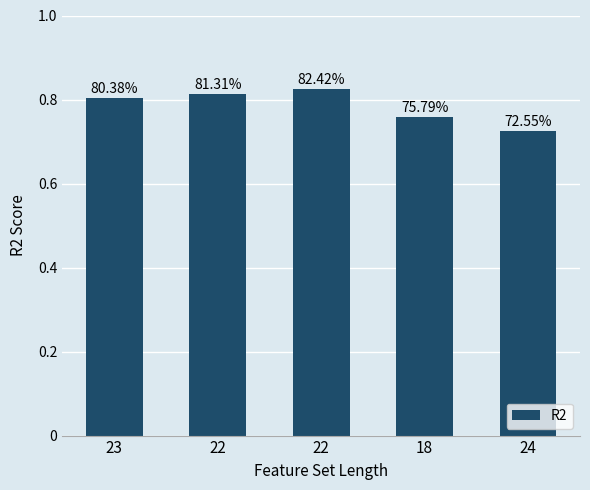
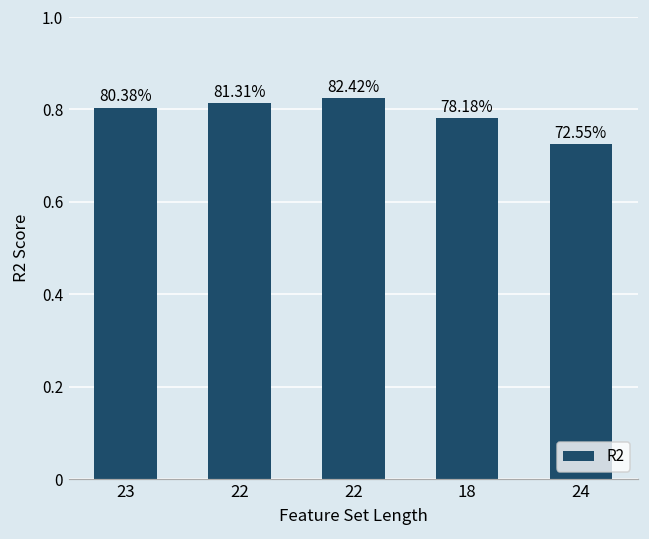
  {
    "23": "80.38%",
-   "18": "75.79%",
+   "18": "78.18%",
    "24": "72.55%"
  }
